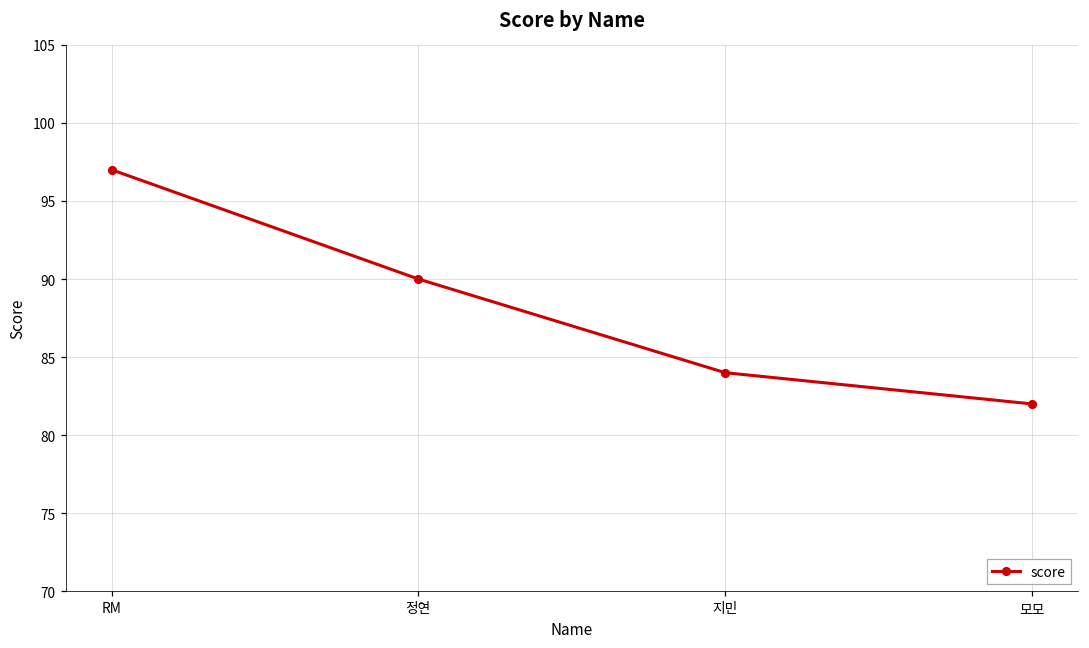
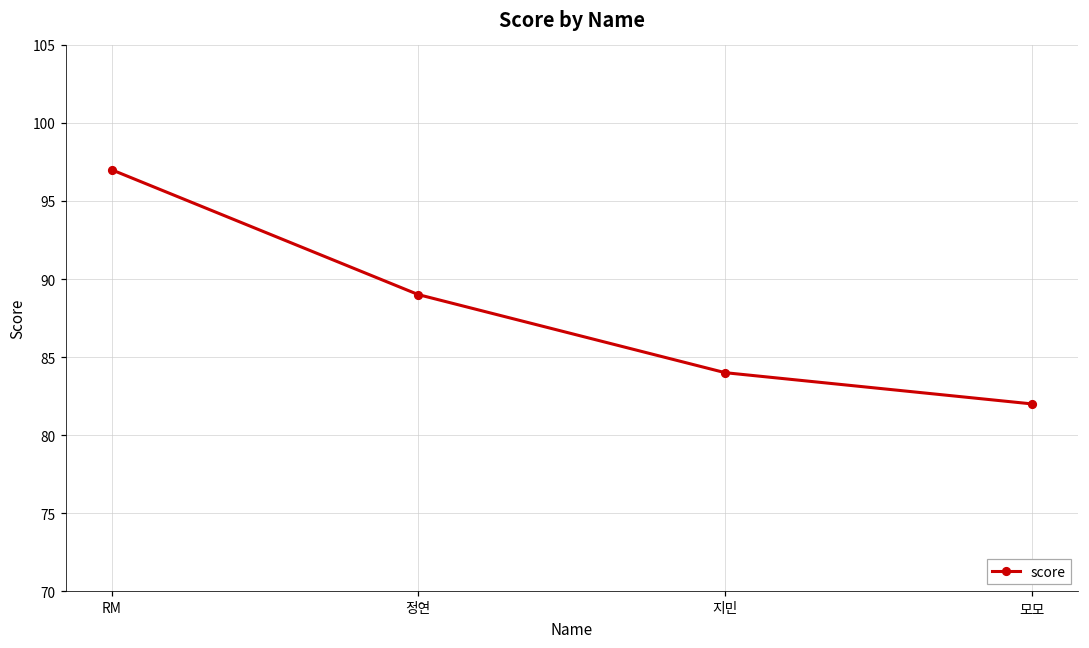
  {
    "RM": 97,
-   "정연": 90,
+   "정연": 89,
    "지민": 84,
    "모모": 82
  }
